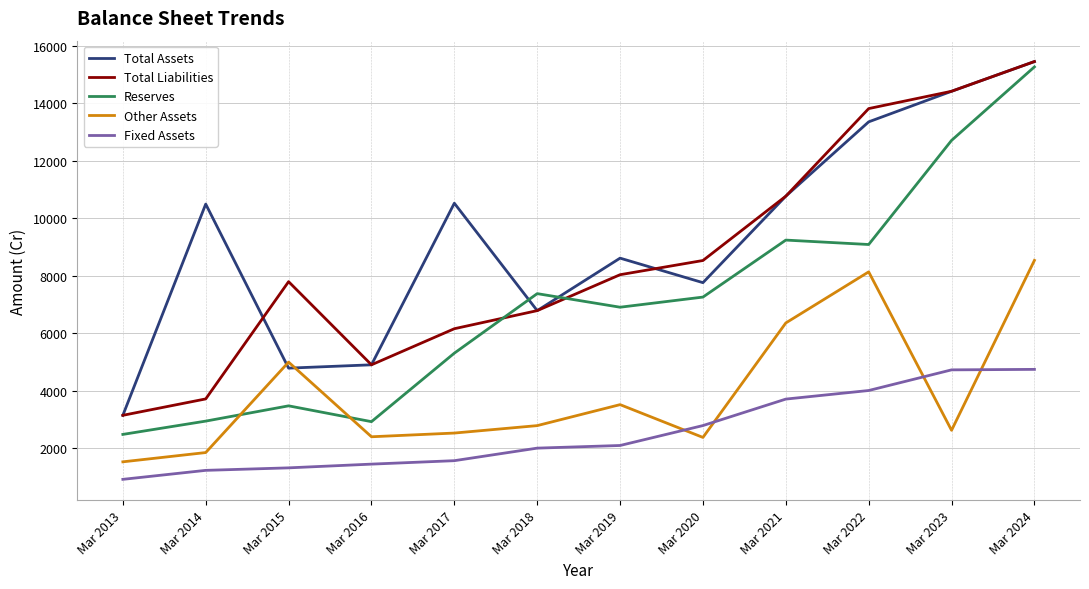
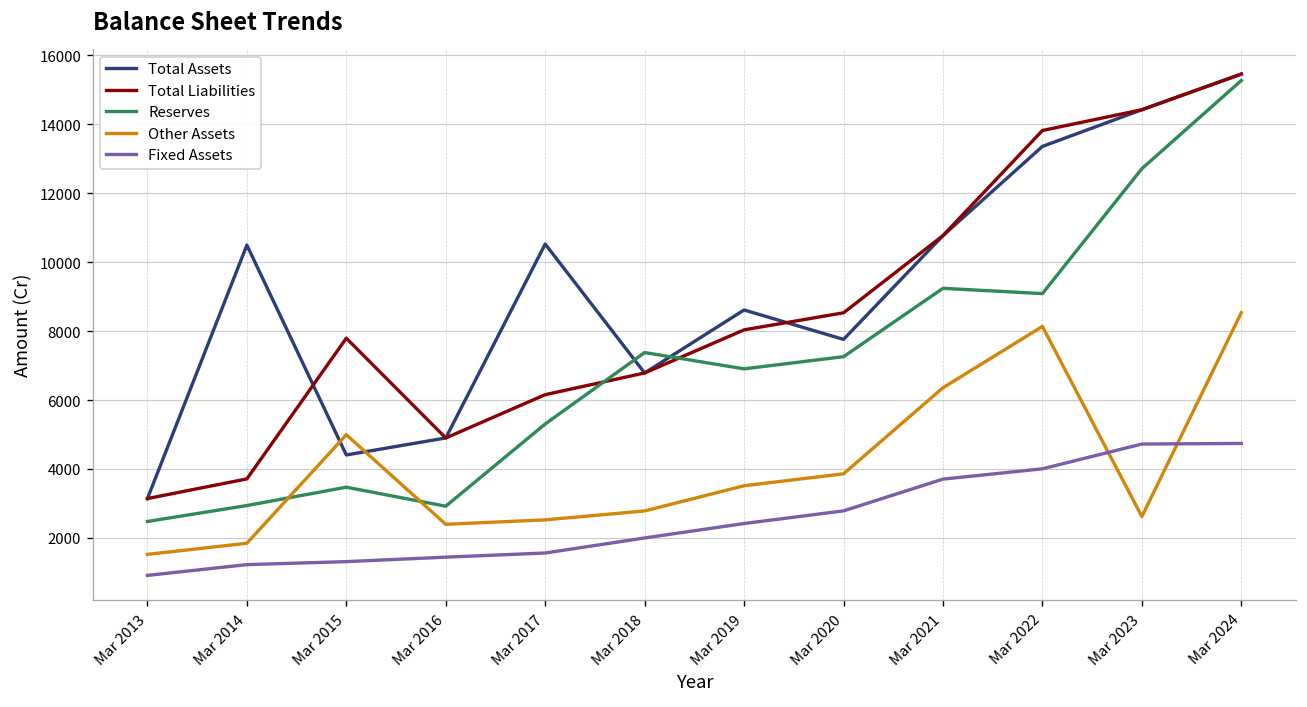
  {
    "Total Assets": {
      "Mar 2014": 10500,
-     "Mar 2015": 4800,
+     "Mar 2015": 4400,
      "Mar 2017": 10500,
      "Mar 2019": 8600,
      "Mar 2020": 7800,
      "Mar 2022": 13400
    },
    "Total Liabilities": {
      "Mar 2014": 3700,
      "Mar 2015": 7800,
      "Mar 2017": 6200,
      "Mar 2019": 8000,
      "Mar 2020": 8500,
      "Mar 2022": 13800
    },
    "Reserves": {
      "Mar 2013": 2500,
      "Mar 2014": 2900,
      "Mar 2015": 3500,
      "Mar 2016": 2900,
      "Mar 2017": 5300,
      "Mar 2018": 7400,
      "Mar 2019": 6900,
      "Mar 2020": 7300,
      "Mar 2021": 9200,
      "Mar 2022": 9100,
      "Mar 2023": 12700,
      "Mar 2024": 15300
    },
    "Other Assets": {
      "Mar 2013": 1500,
      "Mar 2014": 1800,
      "Mar 2015": 5000,
      "Mar 2016": 2400,
      "Mar 2017": 2500,
      "Mar 2018": 2800,
      "Mar 2019": 3500,
-     "Mar 2020": 2400,
+     "Mar 2020": 3900,
      "Mar 2021": 6400,
      "Mar 2022": 8100,
      "Mar 2023": 2600,
      "Mar 2024": 8500
    },
    "Fixed Assets": {
      "Mar 2013": 900,
      "Mar 2014": 1200,
      "Mar 2015": 1300,
      "Mar 2016": 1400,
      "Mar 2017": 1600,
      "Mar 2018": 2000,
-     "Mar 2019": 2100,
+     "Mar 2019": 2400,
      "Mar 2020": 2800,
      "Mar 2021": 3700,
      "Mar 2022": 4000,
      "Mar 2023": 4700,
      "Mar 2024": 4700
    }
  }
